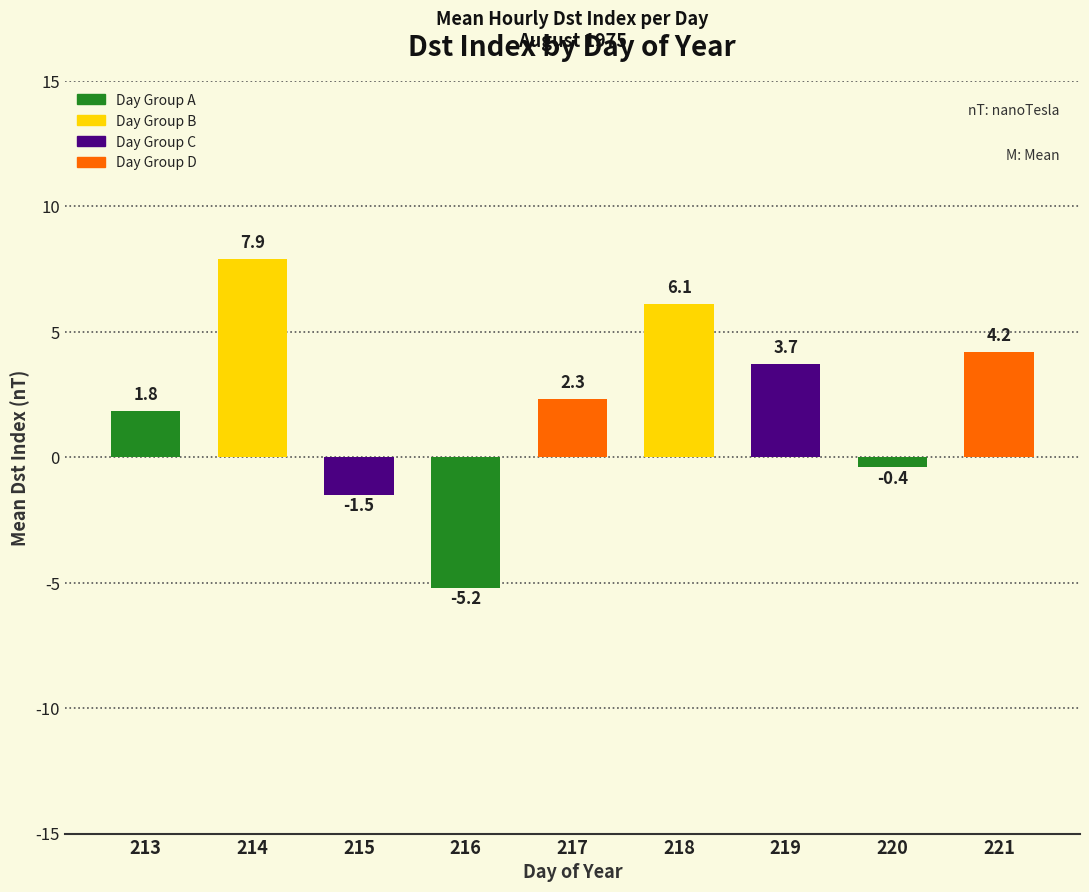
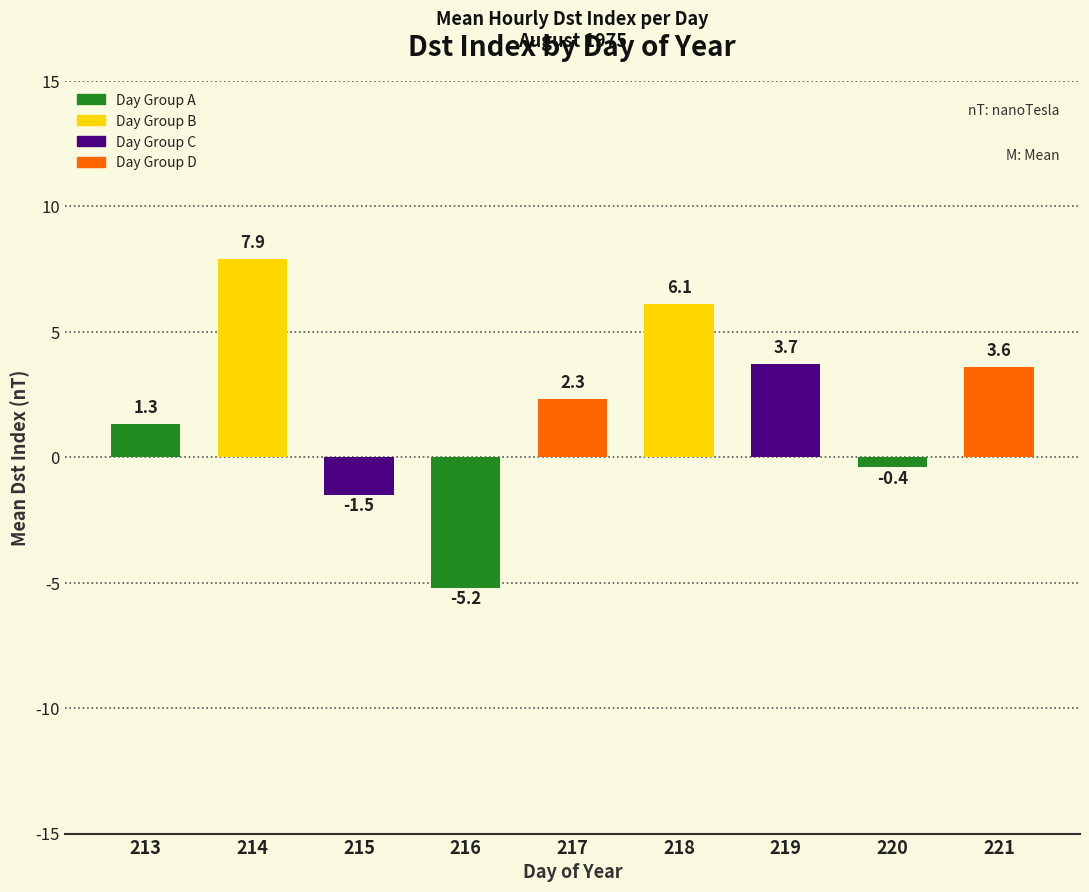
  {
-   "213": 1.8,
+   "213": 1.3,
    "214": 7.9,
    "215": -1.5,
    "216": -5.2,
    "217": 2.3,
    "218": 6.1,
    "219": 3.7,
    "220": -0.4,
-   "221": 4.2
+   "221": 3.6
  }
